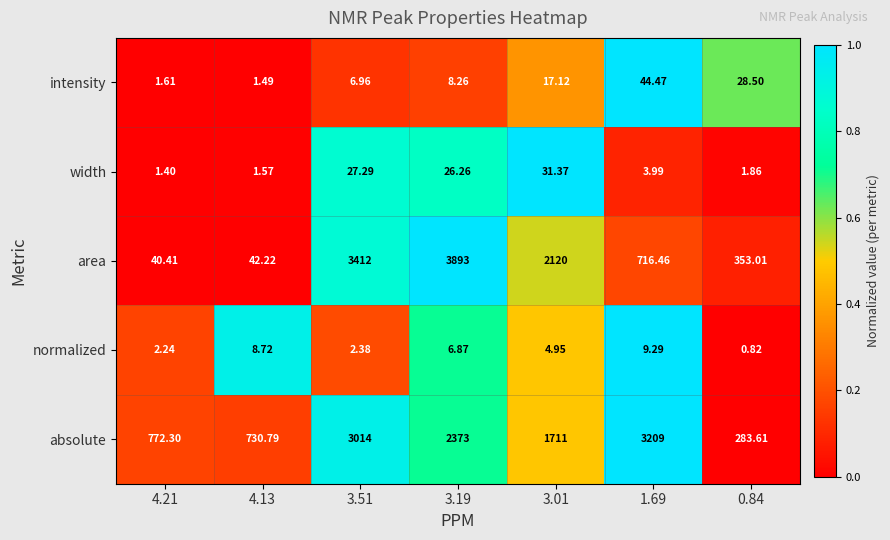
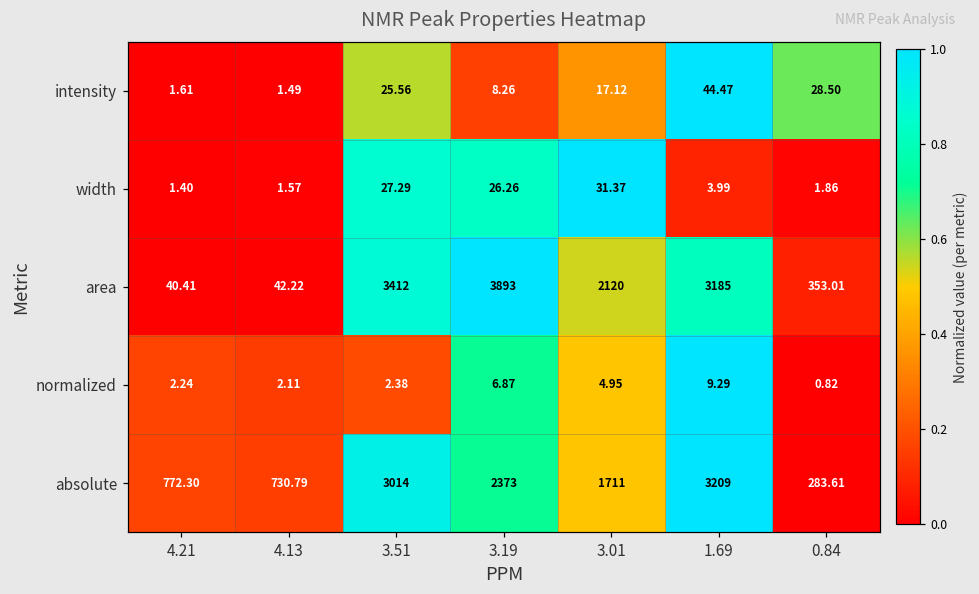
  {
    "intensity": {
      "4.21": 1.61,
      "4.13": 1.49,
-     "3.51": 6.96,
+     "3.51": 25.56,
      "3.19": 8.26,
      "3.01": 17.12,
      "1.69": 44.47,
      "0.84": 28.50
    },
    "width": {
      "4.21": 1.40,
      "4.13": 1.57,
      "3.51": 27.29,
      "3.19": 26.26,
      "3.01": 31.37,
      "1.69": 3.99,
      "0.84": 1.86
    },
    "area": {
      "4.21": 40.41,
      "4.13": 42.22,
      "3.51": 3412,
      "3.19": 3893,
      "3.01": 2120,
-     "1.69": 716.46,
+     "1.69": 3185,
      "0.84": 353.01
    },
    "normalized": {
      "4.21": 2.24,
-     "4.13": 8.72,
+     "4.13": 2.11,
      "3.51": 2.38,
      "3.19": 6.87,
      "3.01": 4.95,
      "1.69": 9.29,
      "0.84": 0.82
    },
    "absolute": {
      "4.21": 772.30,
      "4.13": 730.79,
      "3.51": 3014,
      "3.19": 2373,
      "3.01": 1711,
      "1.69": 3209,
      "0.84": 283.61
    }
  }
